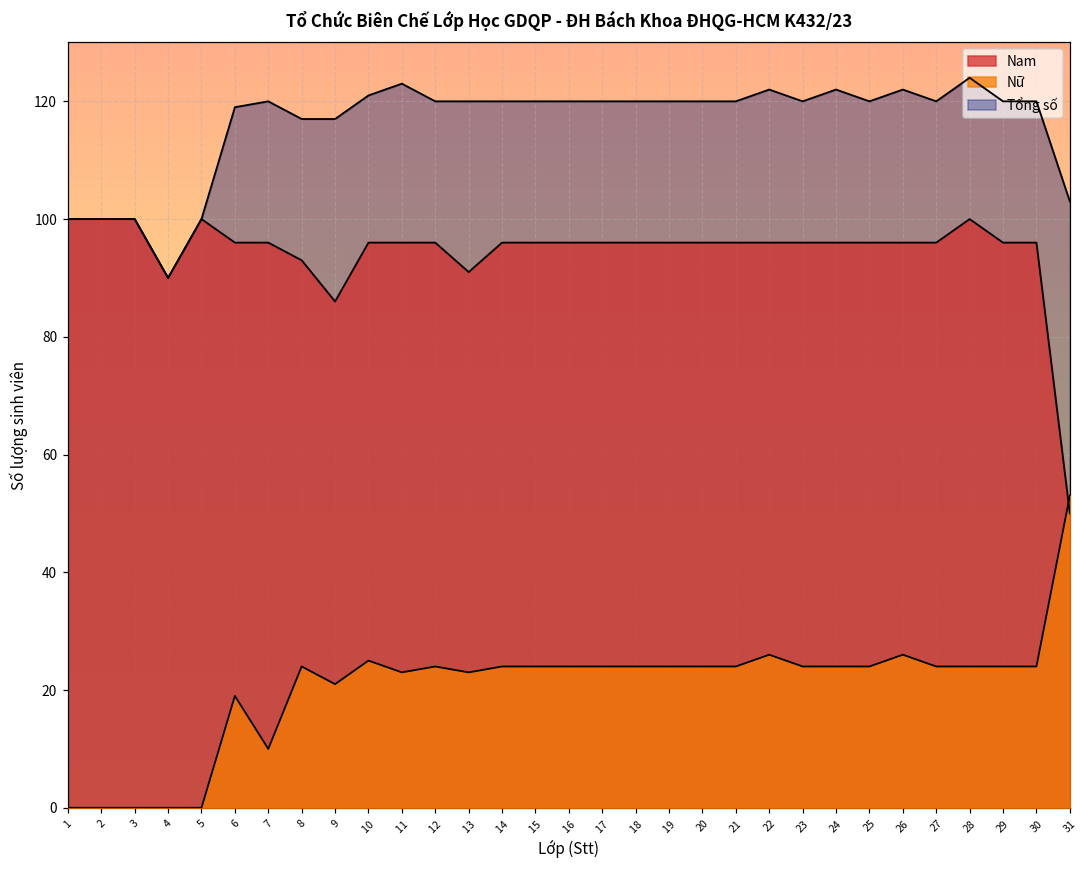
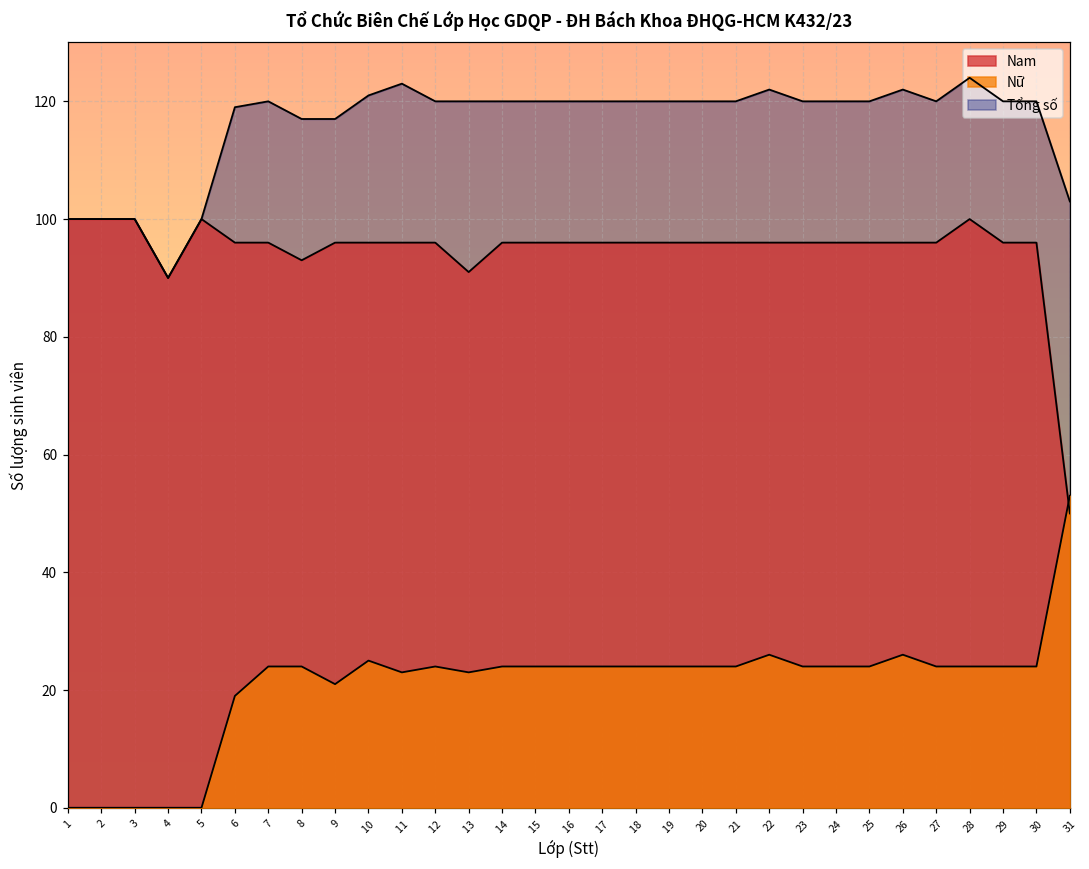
  {
    "Nam": {
      "6": 96,
      "7": 96,
      "8": 93,
-     "9": 86,
+     "9": 96,
      "10": 96,
      "11": 96,
      "12": 96,
      "13": 91,
      "14": 96,
      "15": 96,
      "16": 96,
      "17": 96,
      "18": 96,
      "19": 96,
      "20": 96,
      "21": 96,
      "22": 96,
      "23": 96,
      "24": 96,
      "25": 96,
      "26": 96,
      "27": 96,
      "28": 100,
      "29": 96,
      "30": 96,
      "31": 50
    },
    "Nữ": {
      "1": 0,
      "2": 0,
      "3": 0,
      "4": 0,
      "5": 0,
      "6": 19,
-     "7": 10,
+     "7": 24,
      "8": 24,
      "9": 21,
      "10": 25,
      "11": 23,
      "12": 24,
      "13": 23,
      "14": 24,
      "15": 24,
      "16": 24,
      "17": 24,
      "18": 24,
      "19": 24,
      "20": 24,
      "21": 24,
      "22": 26,
      "23": 24,
      "24": 24,
      "25": 24,
      "26": 26,
      "27": 24,
      "28": 24,
      "29": 24,
      "30": 24,
      "31": 53
    },
    "Tổng số": {
      "6": 119,
      "7": 120,
      "8": 117,
      "9": 117,
      "10": 121,
      "11": 123,
      "12": 120,
      "13": 120,
      "14": 120,
      "15": 120,
      "16": 120,
      "17": 120,
      "18": 120,
      "19": 120,
      "20": 120,
      "21": 120,
      "22": 122,
      "23": 120,
-     "24": 122,
+     "24": 120,
      "25": 120,
      "26": 122,
      "27": 120,
      "31": 103
    }
  }
